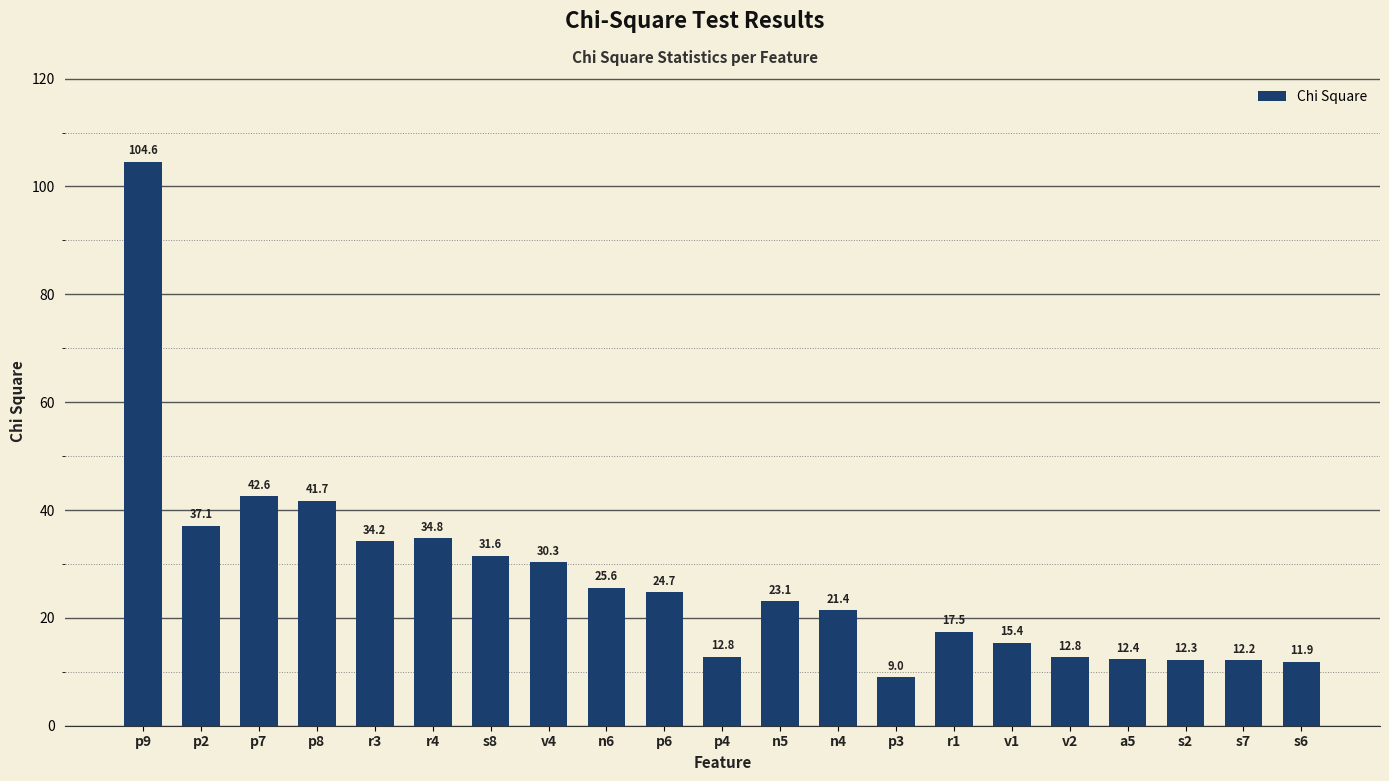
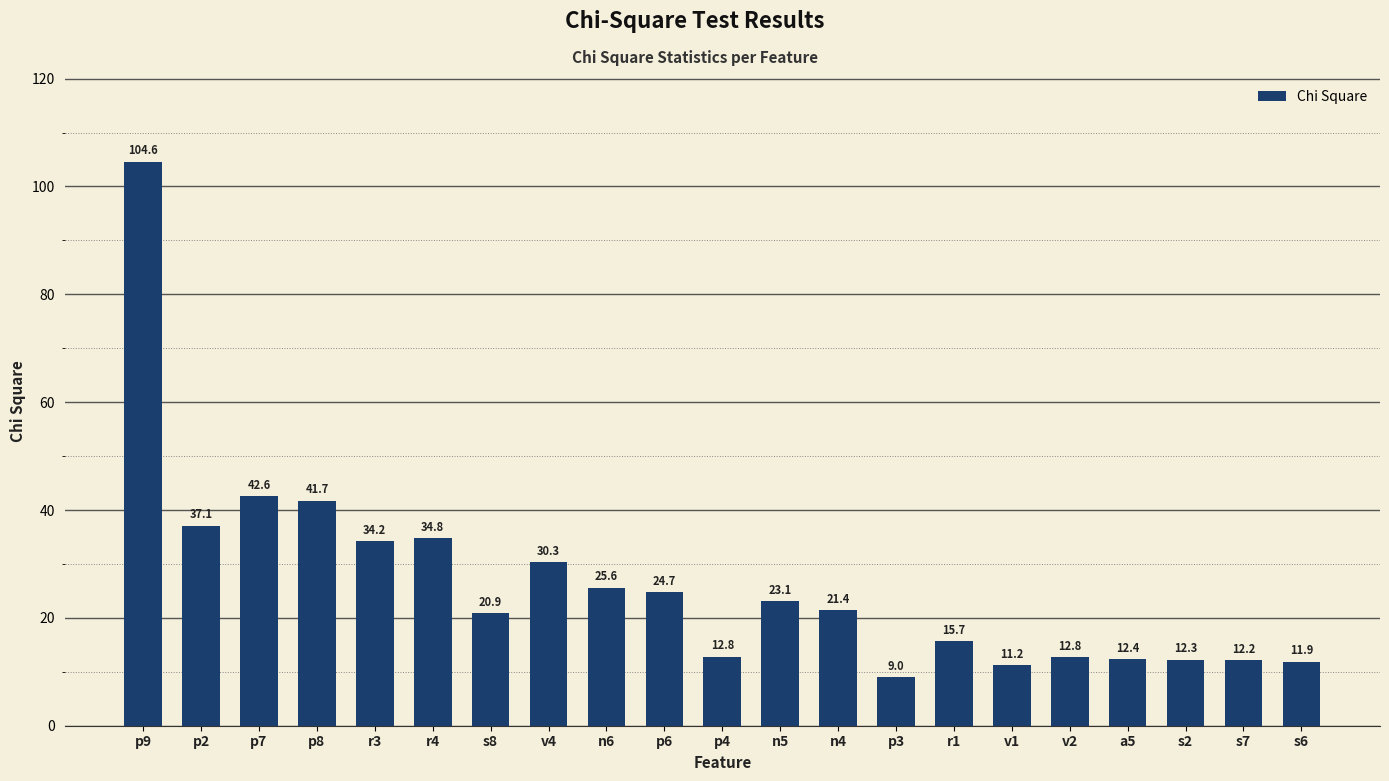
  {
    "p9": 104.6,
    "p2": 37.1,
    "p7": 42.6,
    "p8": 41.7,
    "r3": 34.2,
    "r4": 34.8,
-   "s8": 31.6,
+   "s8": 20.9,
    "v4": 30.3,
    "n6": 25.6,
    "p6": 24.7,
    "p4": 12.8,
    "n5": 23.1,
    "n4": 21.4,
    "p3": 9.0,
-   "r1": 17.5,
-   "v1": 15.4,
+   "r1": 15.7,
+   "v1": 11.2,
    "v2": 12.8,
    "a5": 12.4,
    "s2": 12.3,
    "s7": 12.2,
    "s6": 11.9
  }
